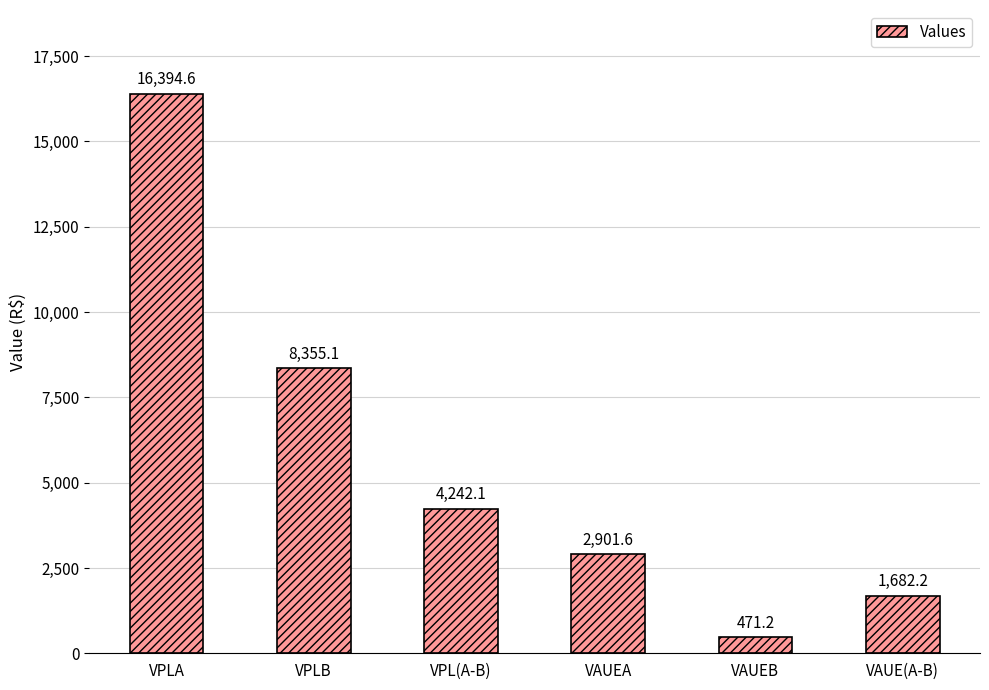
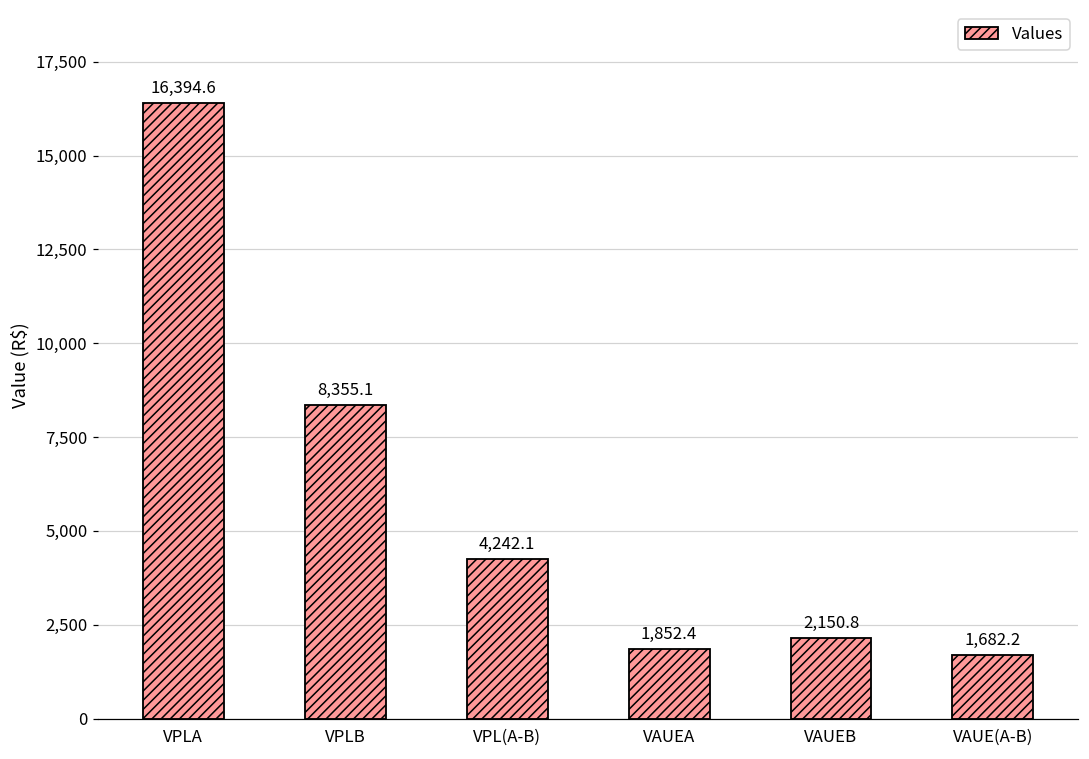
  {
    "VPLA": "16,394.6",
    "VPLB": "8,355.1",
    "VPL(A-B)": "4,242.1",
-   "VAUEA": "2,901.6",
-   "VAUEB": "471.2",
+   "VAUEA": "1,852.4",
+   "VAUEB": "2,150.8",
    "VAUE(A-B)": "1,682.2"
  }
